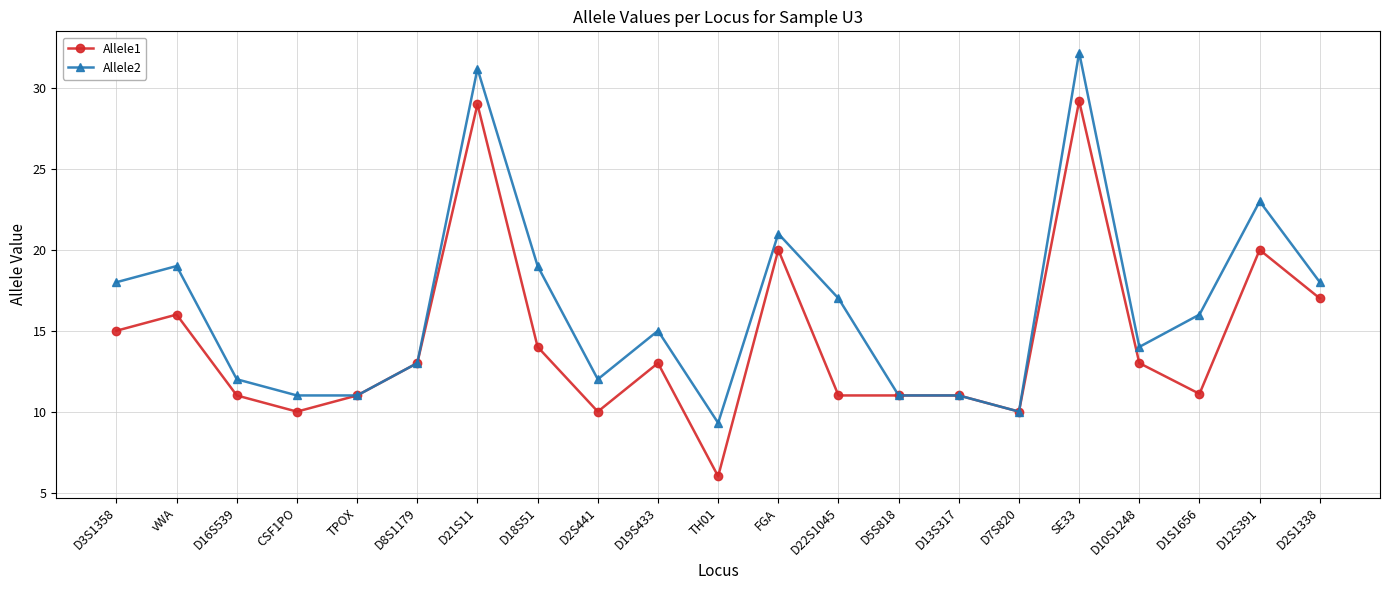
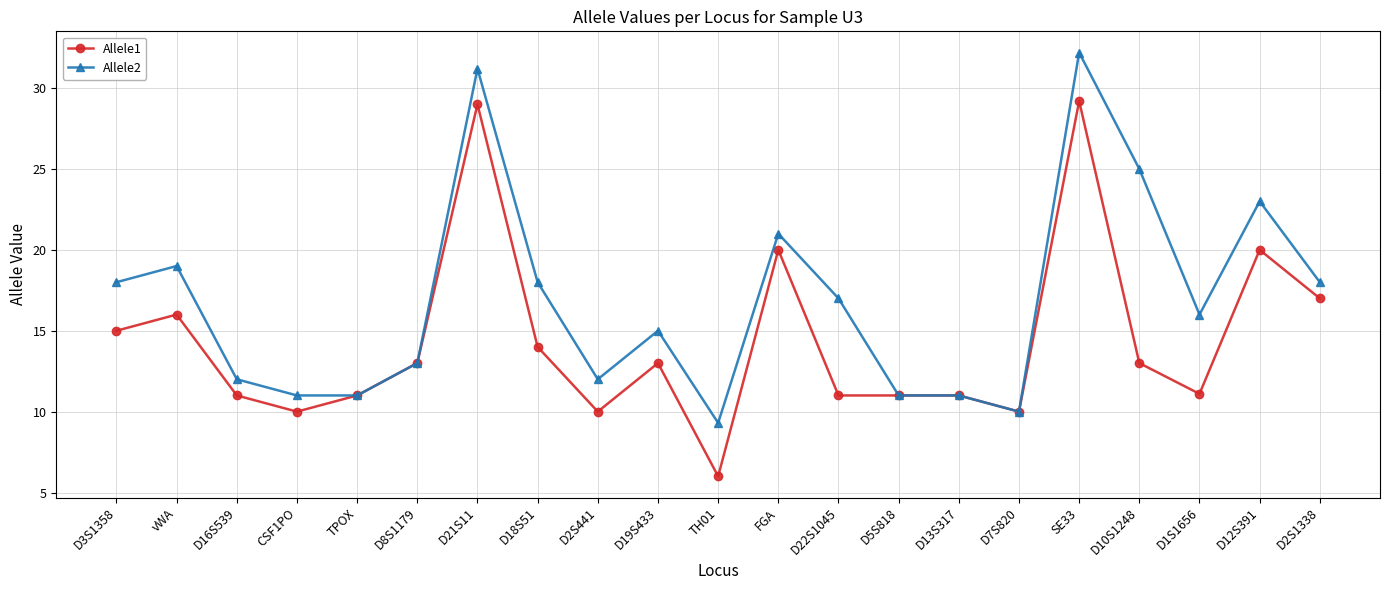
  {
    "Allele1": {
      "D3S1358": 15,
      "vWA": 16,
      "D16S539": 11,
      "CSF1PO": 10,
      "D21S11": 29,
      "D18S51": 14,
      "D2S441": 10,
      "D19S433": 13,
      "TH01": 6,
      "FGA": 20,
      "D22S1045": 11,
      "SE33": 29.2,
      "D10S1248": 13,
      "D1S1656": 11,
      "D12S391": 20,
      "D2S1338": 17
    },
    "Allele2": {
      "D3S1358": 18,
      "vWA": 19,
      "D16S539": 12,
      "CSF1PO": 11,
      "D21S11": 31.2,
-     "D18S51": 19,
+     "D18S51": 18,
      "D2S441": 12,
      "D19S433": 15,
      "TH01": 9.3,
      "FGA": 21,
      "D22S1045": 17,
      "SE33": 32.2,
-     "D10S1248": 14,
+     "D10S1248": 25,
      "D1S1656": 16,
      "D12S391": 23,
      "D2S1338": 18
    }
  }
